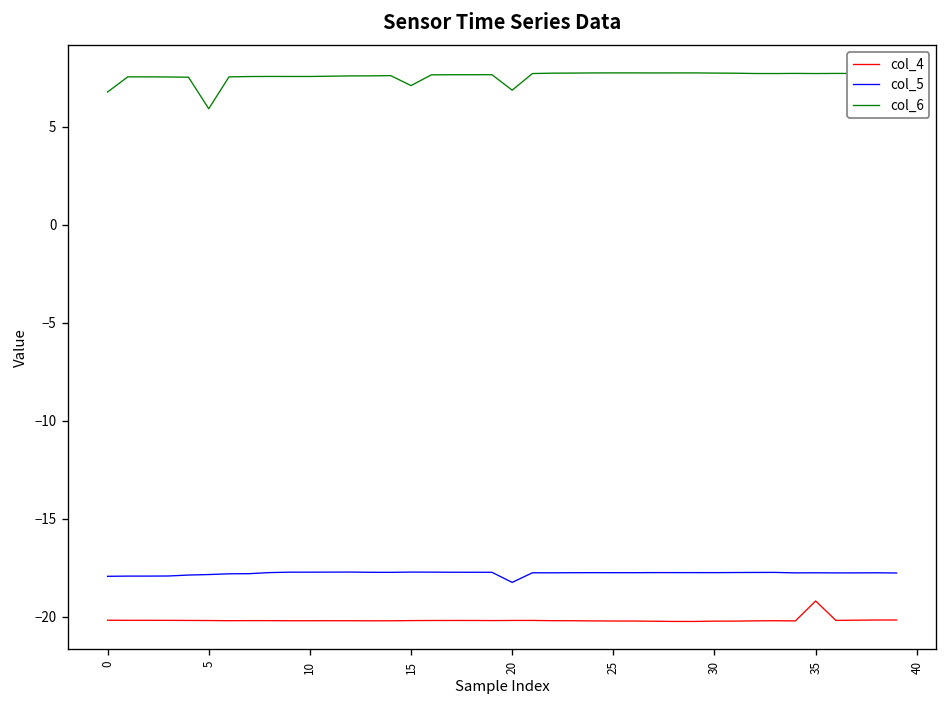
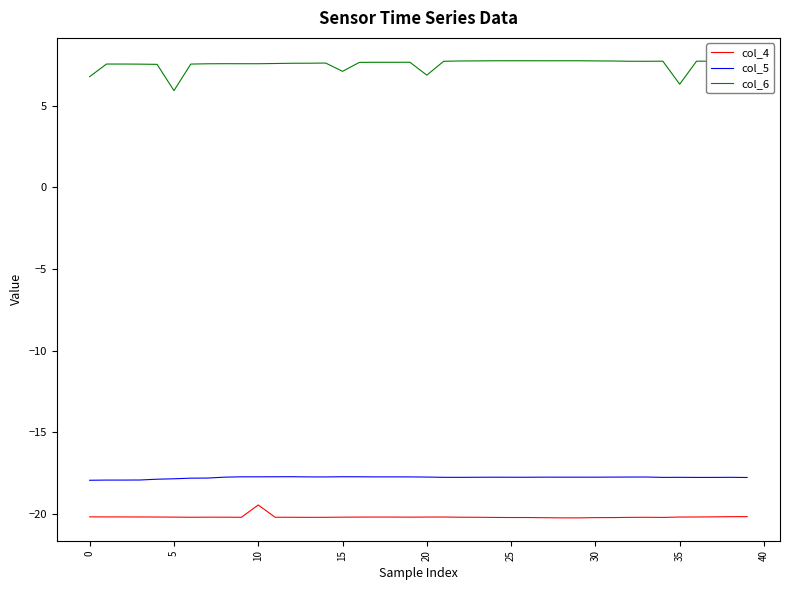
  {
    "col_4": {
      "0": -20.2,
      "5": -20.2,
-     "10": -20.2,
+     "10": -19.5,
      "15": -20.2,
      "20": -20.2,
      "25": -20.2,
      "30": -20.2,
-     "35": -19.2
+     "35": -20.2
    },
    "col_5": {
      "0": -17.9,
      "5": -17.8,
      "10": -17.7,
      "15": -17.7,
-     "20": -18.2,
+     "20": -17.7,
      "25": -17.8,
      "30": -17.7,
      "35": -17.8
    },
    "col_6": {
      "0": 6.8,
      "5": 5.9,
      "10": 7.6,
      "15": 7.1,
      "20": 6.9,
      "25": 7.8,
      "30": 7.7,
-     "35": 7.7
+     "35": 6.3
    }
  }
